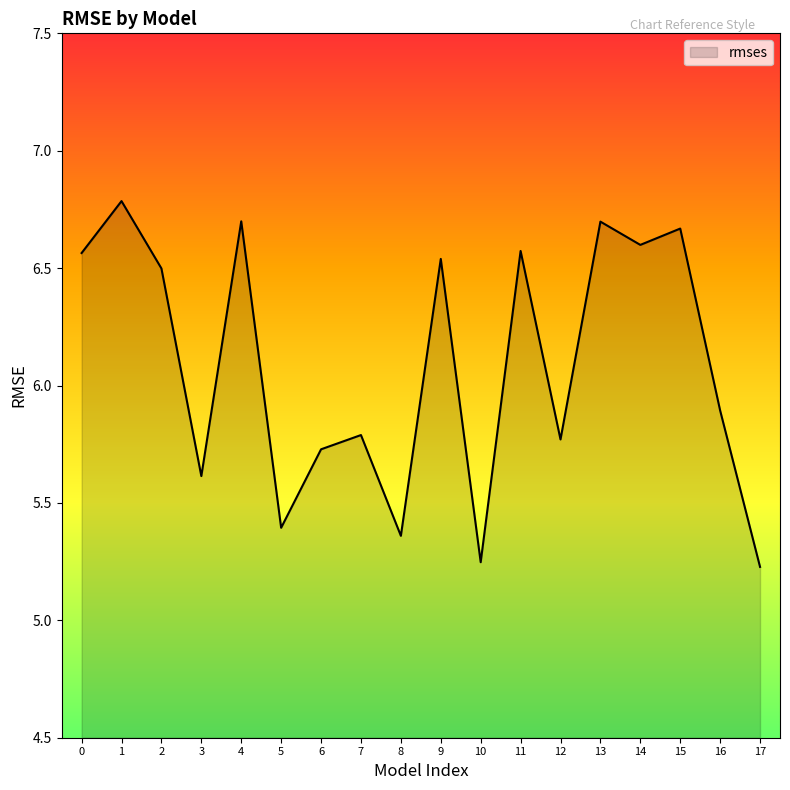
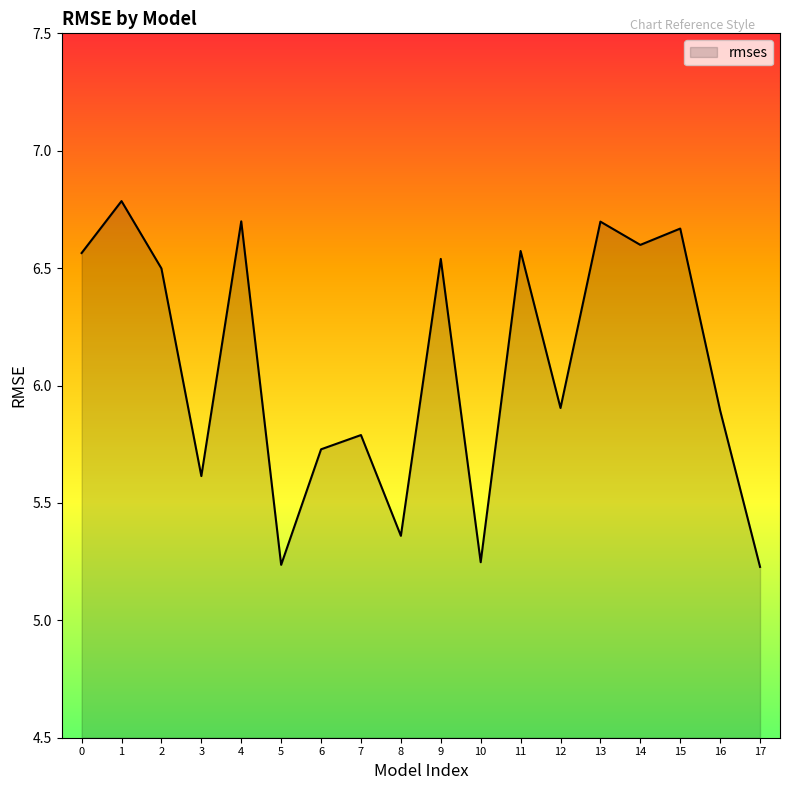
  {
    "0": 6.56,
    "1": 6.79,
    "2": 6.50,
    "3": 5.61,
    "4": 6.70,
-   "5": 5.39,
+   "5": 5.24,
    "6": 5.73,
    "7": 5.79,
    "8": 5.36,
    "9": 6.54,
    "10": 5.25,
    "11": 6.57,
-   "12": 5.77,
+   "12": 5.90,
    "13": 6.70,
    "14": 6.60,
    "15": 6.67,
    "16": 5.89,
    "17": 5.23
  }
